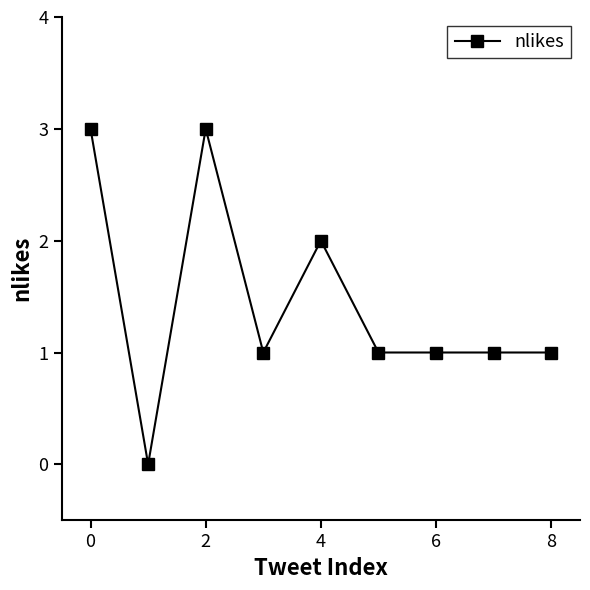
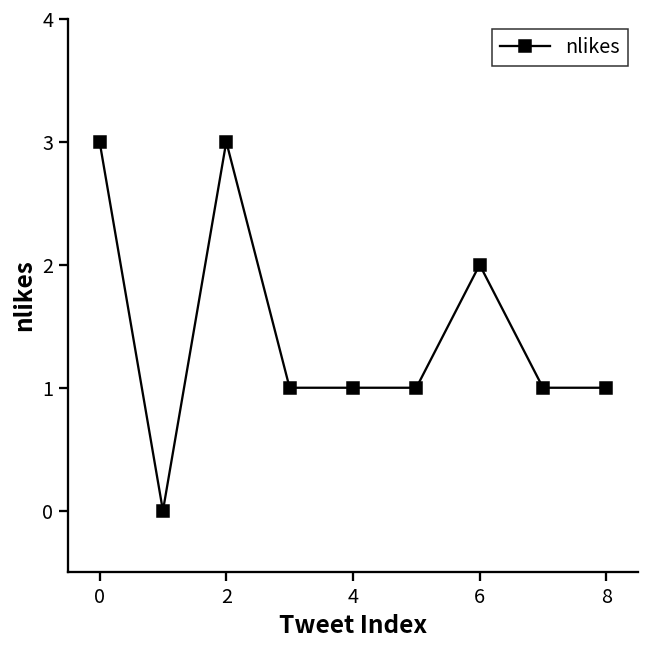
  {
    "0": 3,
    "2": 3,
-   "4": 2,
-   "6": 1,
+   "4": 1,
+   "6": 2,
    "8": 1
  }
